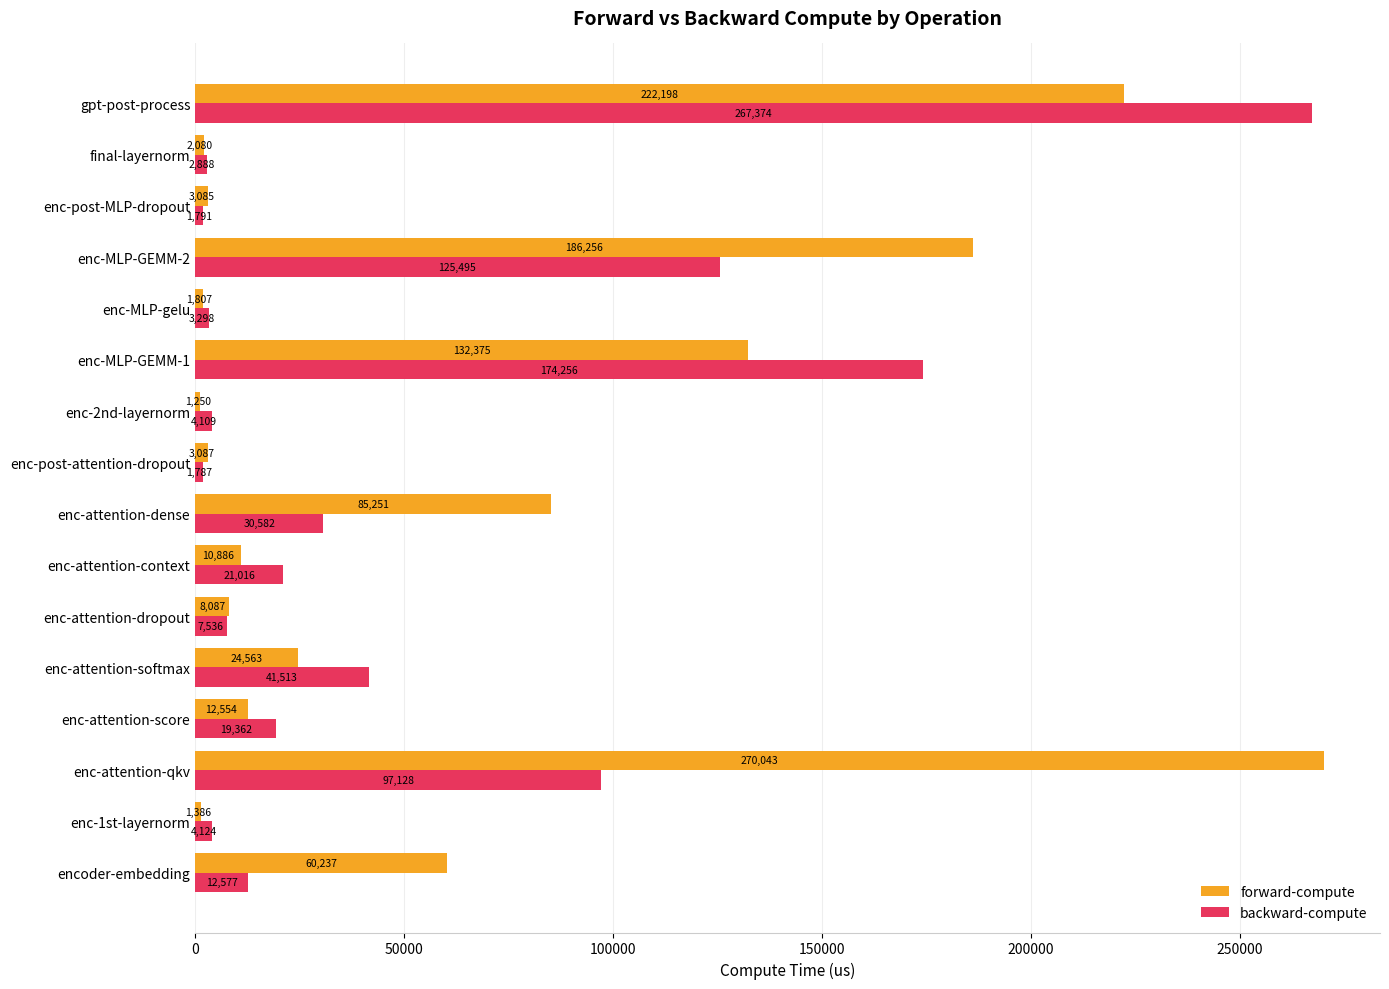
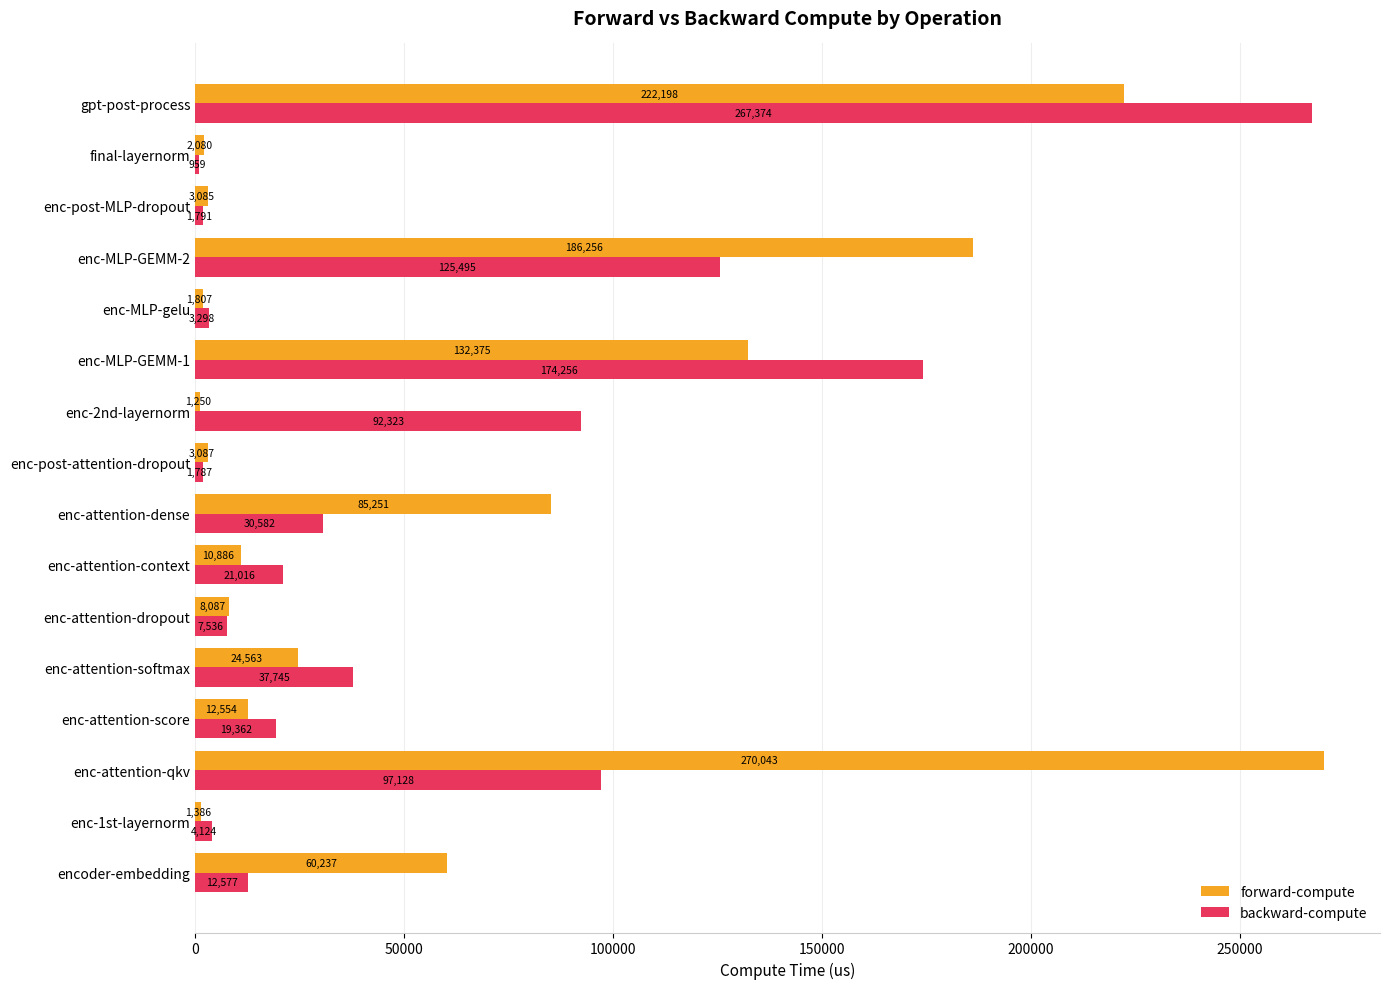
  {
    "forward-compute": {
      "gpt-post-process": "222,198",
      "final-layernorm": "2,080",
      "enc-post-MLP-dropout": "3,085",
      "enc-MLP-GEMM-2": "186,256",
      "enc-MLP-gelu": "1,807",
      "enc-MLP-GEMM-1": "132,375",
      "enc-2nd-layernorm": "1,250",
      "enc-post-attention-dropout": "3,087",
      "enc-attention-dense": "85,251",
      "enc-attention-context": "10,886",
      "enc-attention-dropout": "8,087",
      "enc-attention-softmax": "24,563",
      "enc-attention-score": "12,554",
      "enc-attention-qkv": "270,043",
      "enc-1st-layernorm": "1,386",
      "encoder-embedding": "60,237"
    },
    "backward-compute": {
      "gpt-post-process": "267,374",
-     "final-layernorm": "2,888",
+     "final-layernorm": "959",
      "enc-post-MLP-dropout": "1,791",
      "enc-MLP-GEMM-2": "125,495",
      "enc-MLP-gelu": "3,298",
      "enc-MLP-GEMM-1": "174,256",
-     "enc-2nd-layernorm": "4,109",
+     "enc-2nd-layernorm": "92,323",
      "enc-post-attention-dropout": "1,787",
      "enc-attention-dense": "30,582",
      "enc-attention-context": "21,016",
      "enc-attention-dropout": "7,536",
-     "enc-attention-softmax": "41,513",
+     "enc-attention-softmax": "37,745",
      "enc-attention-score": "19,362",
      "enc-attention-qkv": "97,128",
      "enc-1st-layernorm": "4,124",
      "encoder-embedding": "12,577"
    }
  }
